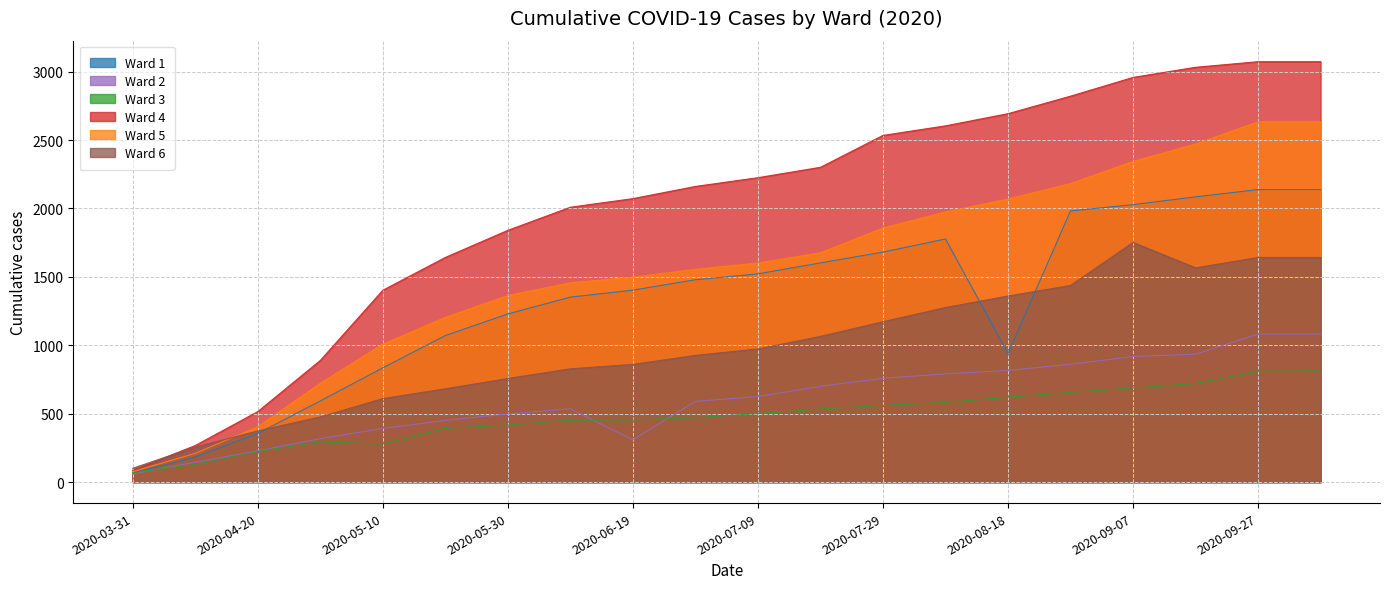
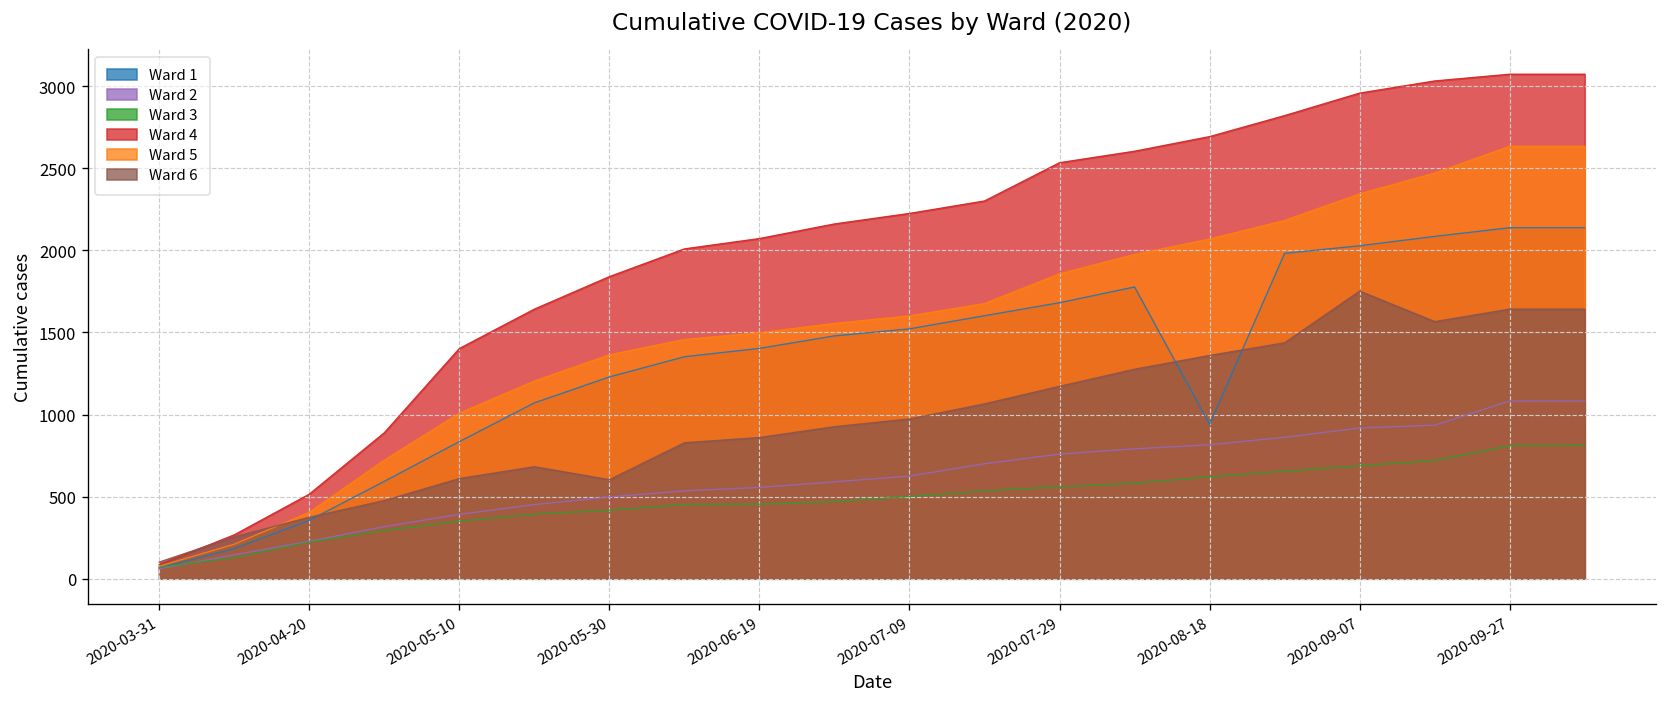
  {
    "Ward 1": {
      "2020-04-20": 360,
      "2020-05-10": 840,
      "2020-05-30": 1230,
      "2020-06-19": 1400,
      "2020-07-09": 1520,
      "2020-07-29": 1680,
      "2020-08-18": 940,
      "2020-09-07": 2030,
      "2020-09-27": 2140
    },
    "Ward 2": {
      "2020-05-10": 390,
      "2020-05-30": 500,
-     "2020-06-19": 310,
+     "2020-06-19": 560,
      "2020-07-09": 630,
      "2020-07-29": 760,
      "2020-08-18": 820,
      "2020-09-07": 920,
      "2020-09-27": 1080
    },
    "Ward 3": {
-     "2020-05-10": 280,
+     "2020-05-10": 350,
      "2020-05-30": 420,
      "2020-06-19": 450,
      "2020-07-09": 500,
      "2020-07-29": 560,
      "2020-08-18": 620,
      "2020-09-07": 690,
      "2020-09-27": 810
    },
    "Ward 4": {
      "2020-04-20": 520,
      "2020-05-10": 1400,
      "2020-05-30": 1840,
      "2020-06-19": 2070,
      "2020-07-09": 2230,
      "2020-07-29": 2530,
      "2020-08-18": 2690,
      "2020-09-07": 2960,
      "2020-09-27": 3070
    },
    "Ward 5": {
      "2020-04-20": 400,
      "2020-05-10": 1010,
      "2020-05-30": 1360,
      "2020-06-19": 1500,
      "2020-07-09": 1600,
      "2020-07-29": 1860,
      "2020-08-18": 2070,
      "2020-09-07": 2340,
      "2020-09-27": 2630
    },
    "Ward 6": {
      "2020-04-20": 370,
      "2020-05-10": 610,
-     "2020-05-30": 760,
+     "2020-05-30": 600,
      "2020-06-19": 860,
      "2020-07-09": 970,
      "2020-07-29": 1170,
      "2020-08-18": 1360,
      "2020-09-07": 1750,
      "2020-09-27": 1640
    }
  }
